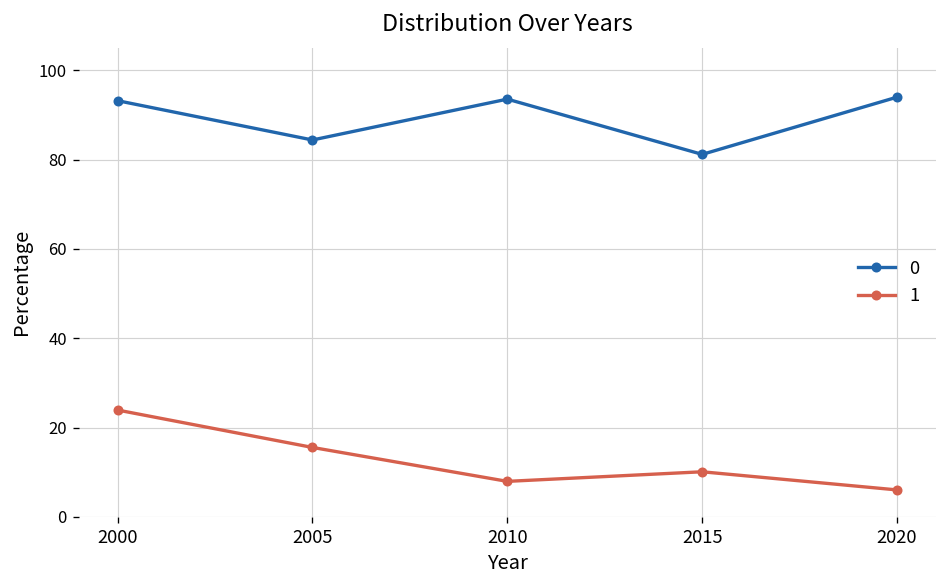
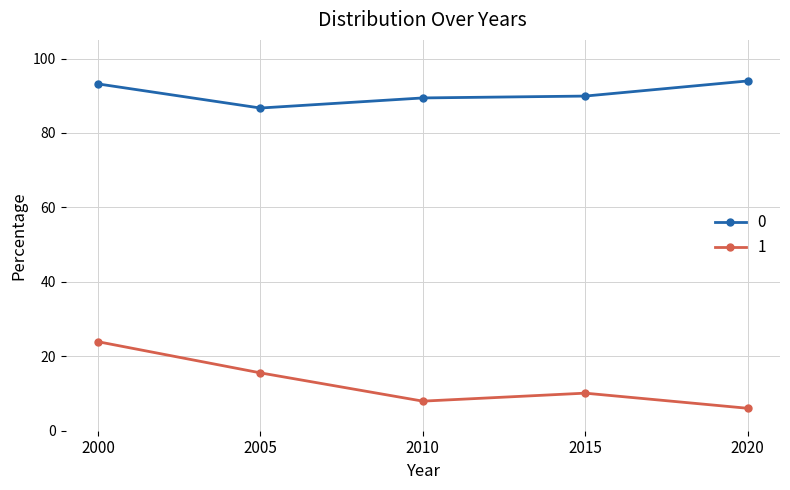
  {
    "0": {
      "2000": 93,
-     "2005": 84,
-     "2010": 94,
-     "2015": 81,
+     "2005": 87,
+     "2010": 89,
+     "2015": 90,
      "2020": 94
    },
    "1": {
      "2000": 24,
      "2005": 16,
      "2010": 8,
      "2015": 10,
      "2020": 6
    }
  }
